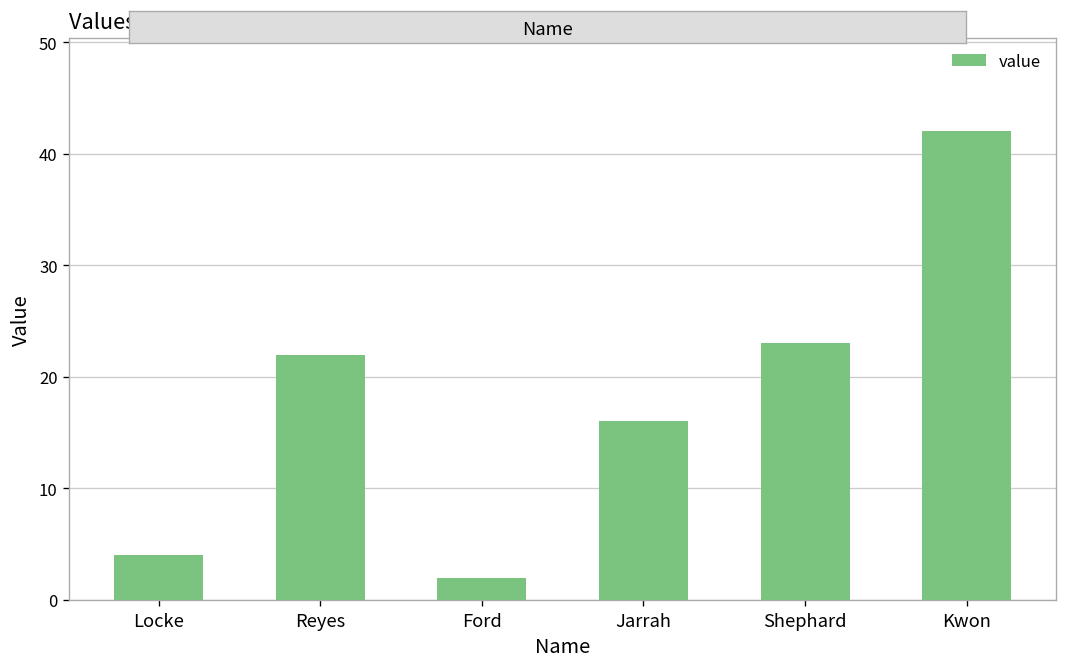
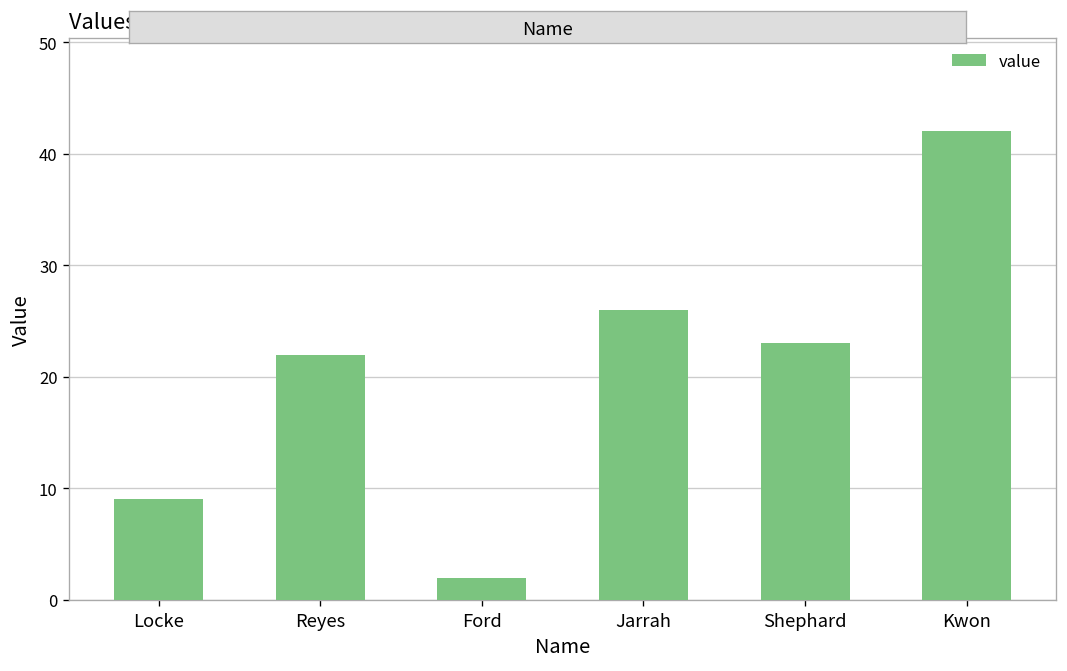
  {
-   "Locke": 4,
+   "Locke": 9,
    "Reyes": 22,
    "Ford": 2,
-   "Jarrah": 16,
+   "Jarrah": 26,
    "Shephard": 23,
    "Kwon": 42
  }
